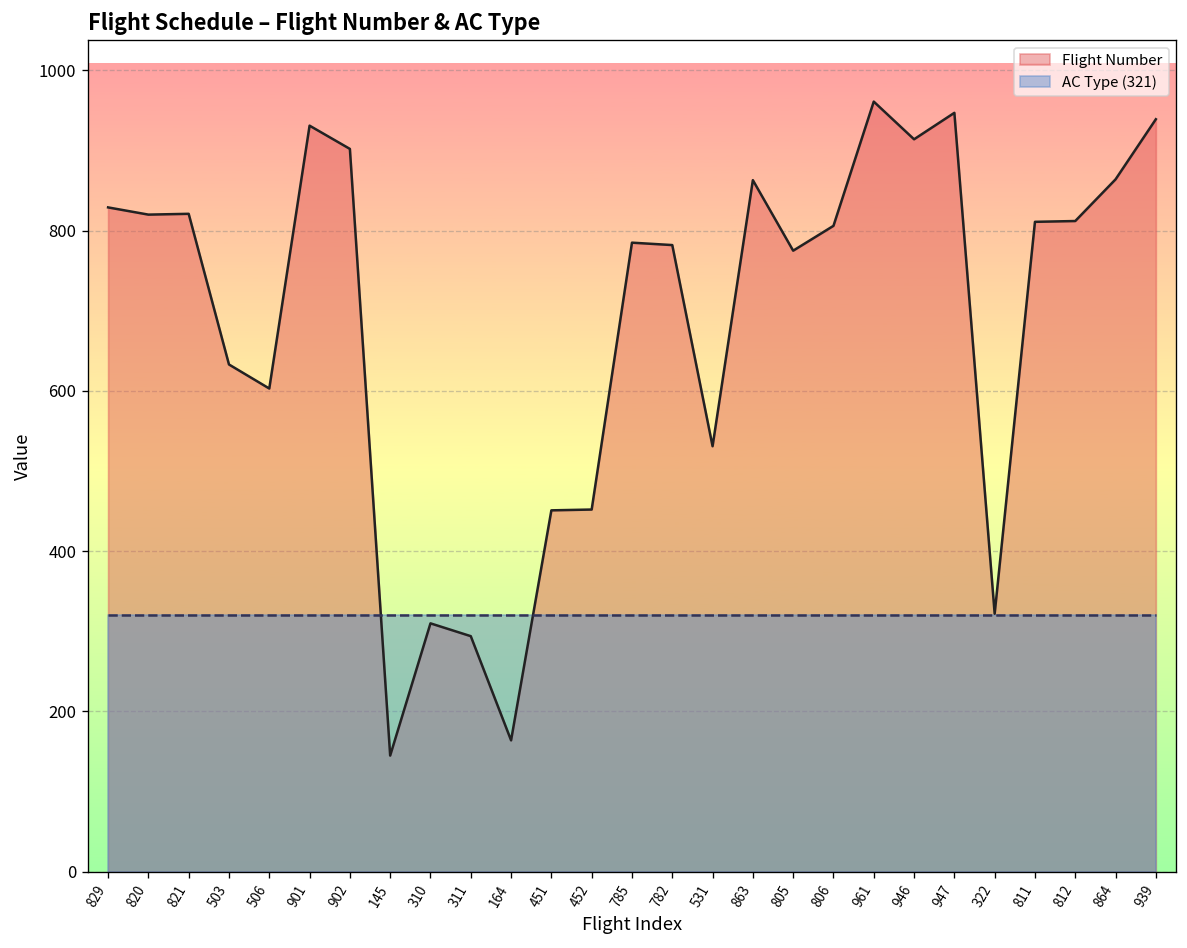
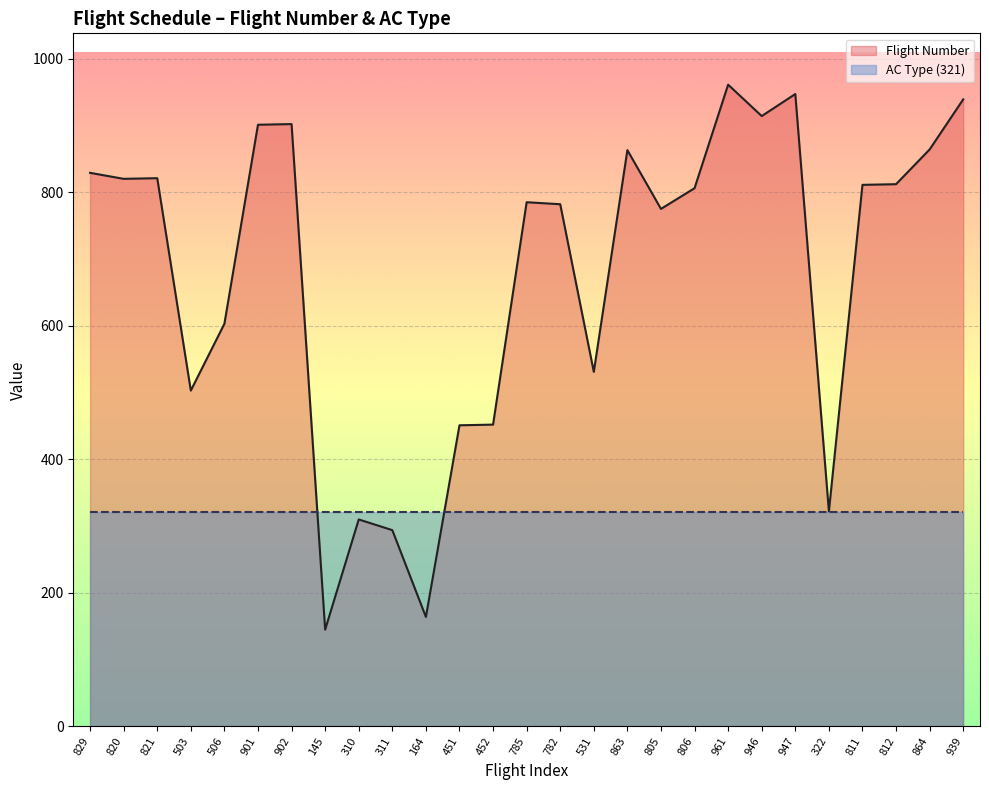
  {
    "Flight Number": {
      "829": 830,
      "820": 820,
      "821": 820,
-     "503": 630,
+     "503": 500,
      "506": 600,
-     "901": 930,
+     "901": 900,
      "902": 900,
      "145": 150,
      "310": 310,
      "311": 290,
      "164": 160,
      "451": 450,
      "452": 450,
      "785": 790,
      "782": 780,
      "531": 530,
      "863": 860,
      "805": 780,
      "806": 810,
      "961": 960,
      "946": 910,
      "947": 950,
      "811": 810,
      "812": 810,
      "864": 860,
      "939": 940
    },
    "AC Type (321)": {
      "829": 320,
      "820": 320,
      "821": 320,
      "503": 320,
      "506": 320,
      "901": 320,
      "902": 320,
      "145": 320,
      "310": 320,
      "311": 320,
      "164": 320,
      "451": 320,
      "452": 320,
      "785": 320,
      "782": 320,
      "531": 320,
      "863": 320,
      "805": 320,
      "806": 320,
      "961": 320,
      "946": 320,
      "947": 320,
      "811": 320,
      "812": 320,
      "864": 320,
      "939": 320
    }
  }
